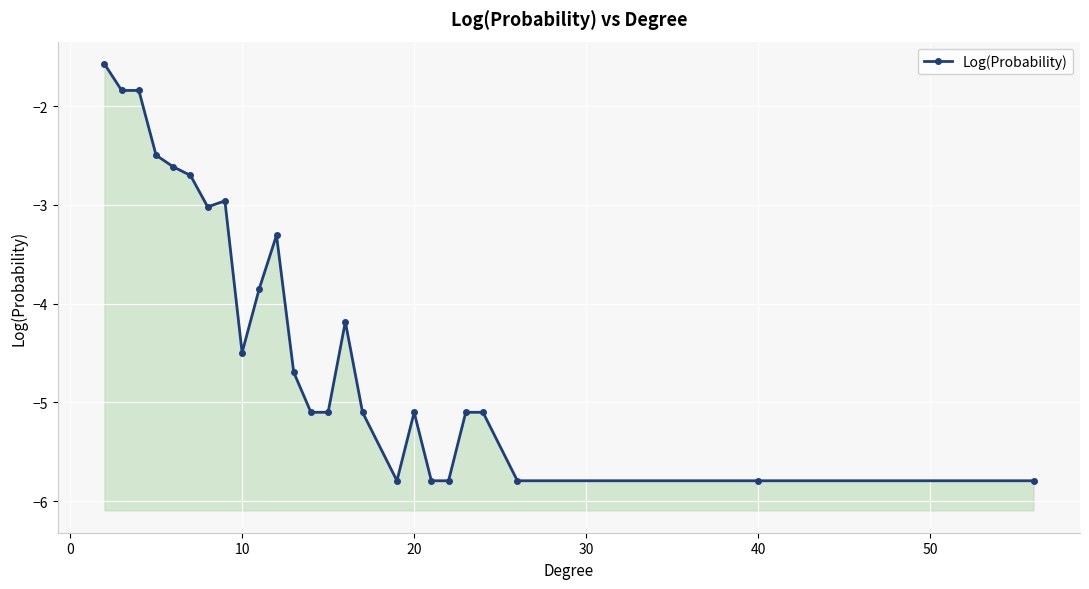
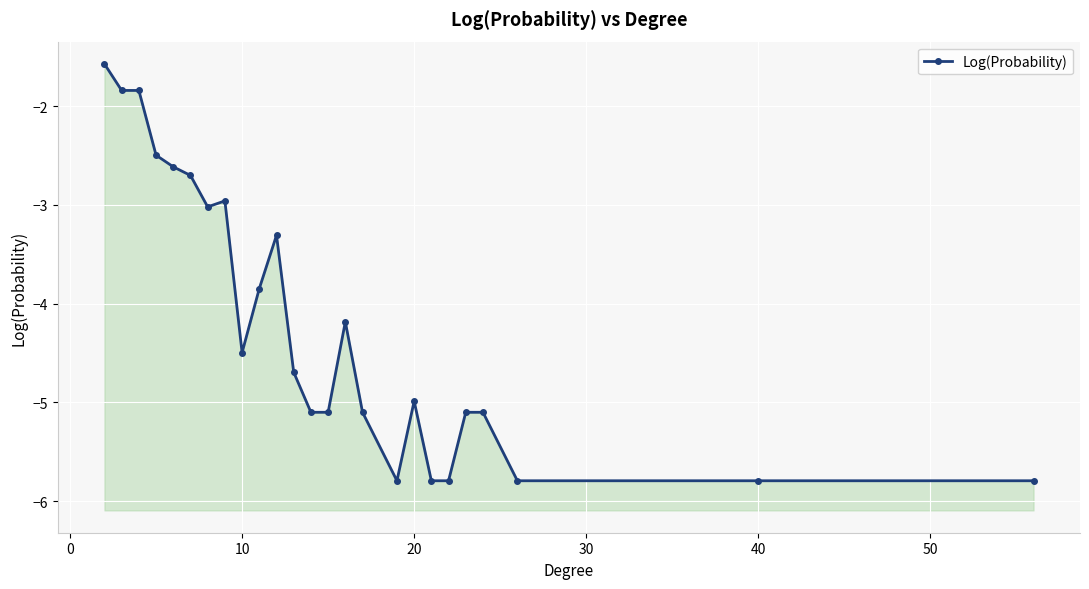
  {
    "10": -4.5,
-   "20": -5.1,
+   "20": -5.0,
    "40": -5.8
  }
